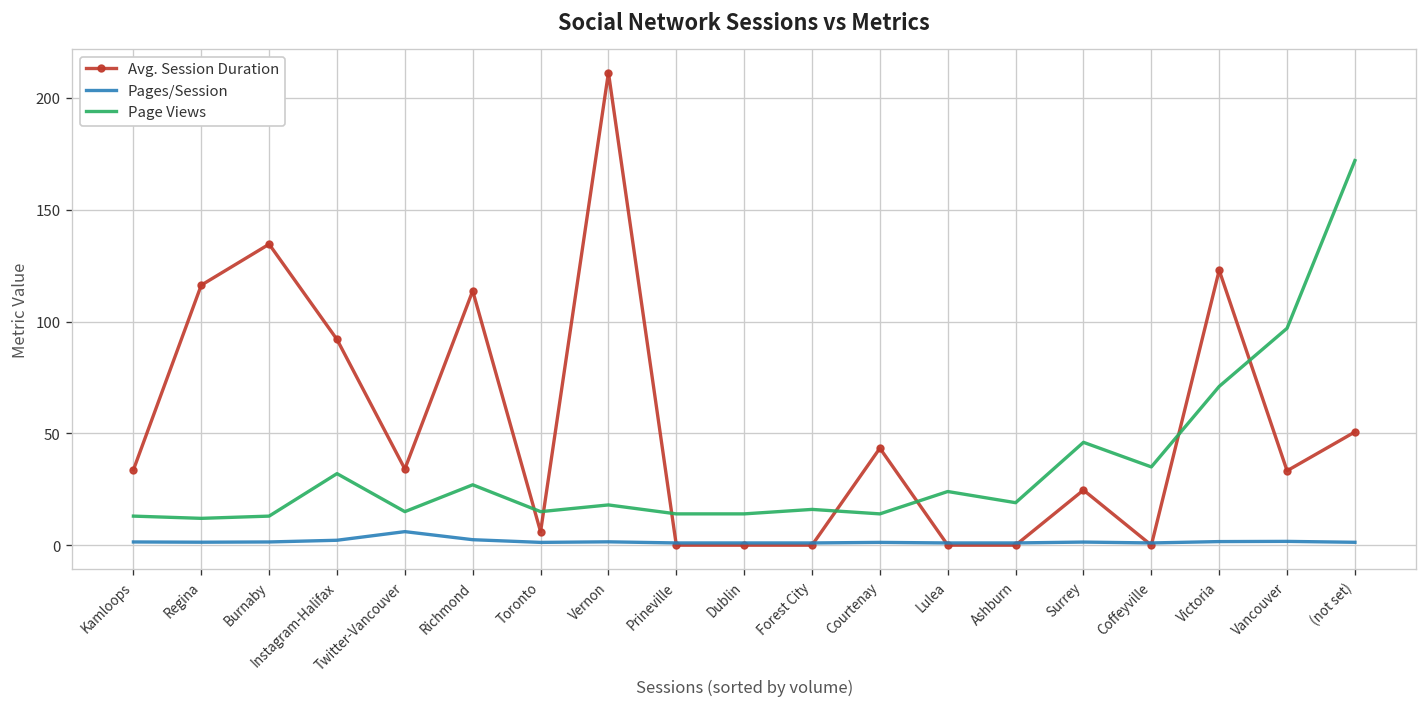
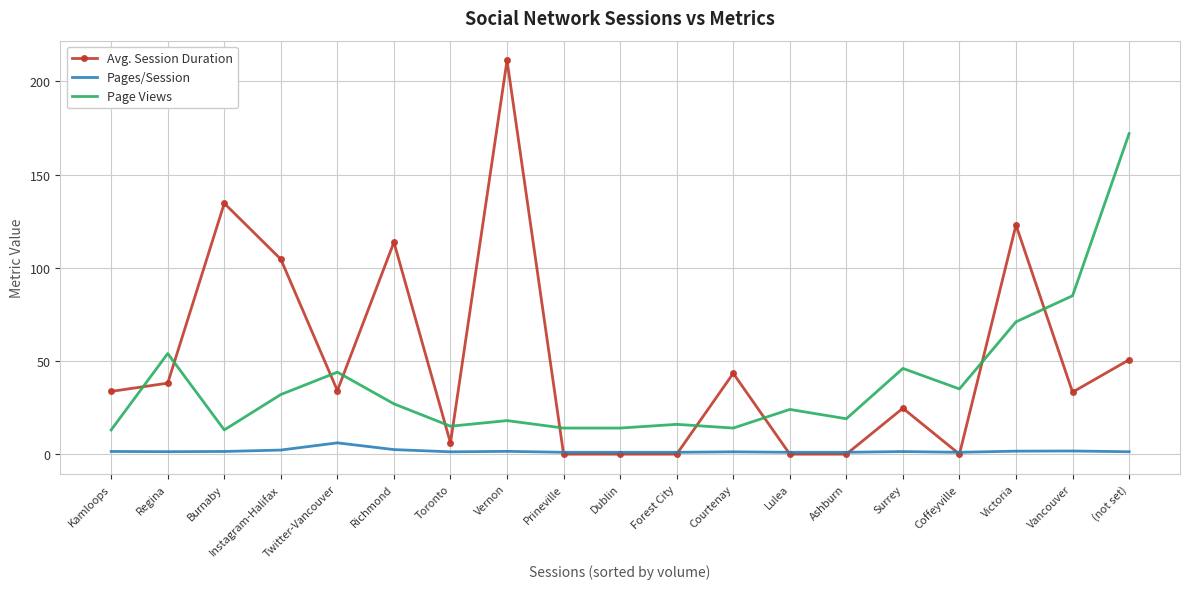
  {
    "Avg. Session Duration": {
      "Kamloops": 34,
-     "Regina": 116,
+     "Regina": 38,
      "Burnaby": 135,
-     "Instagram-Halifax": 92,
+     "Instagram-Halifax": 105,
      "Twitter-Vancouver": 34,
      "Richmond": 114,
      "Toronto": 6,
      "Vernon": 211,
      "Courtenay": 43,
      "Surrey": 25,
      "Victoria": 123,
      "Vancouver": 33,
      "(not set)": 51
    },
    "Pages/Session": {
      "Kamloops": 1,
      "Regina": 1,
      "Burnaby": 1,
      "Instagram-Halifax": 2,
      "Twitter-Vancouver": 6,
      "Richmond": 2,
      "Toronto": 1,
      "Vernon": 2,
      "Courtenay": 1,
      "Surrey": 1,
      "Victoria": 2,
      "Vancouver": 2,
      "(not set)": 1
    },
    "Page Views": {
      "Kamloops": 13,
-     "Regina": 12,
+     "Regina": 54,
      "Burnaby": 13,
      "Instagram-Halifax": 32,
-     "Twitter-Vancouver": 15,
+     "Twitter-Vancouver": 44,
      "Richmond": 27,
      "Toronto": 15,
      "Vernon": 18,
      "Prineville": 14,
      "Dublin": 14,
      "Forest City": 16,
      "Courtenay": 14,
      "Lulea": 24,
      "Ashburn": 19,
      "Surrey": 46,
      "Coffeyville": 35,
      "Victoria": 71,
-     "Vancouver": 97,
+     "Vancouver": 85,
      "(not set)": 172
    }
  }
